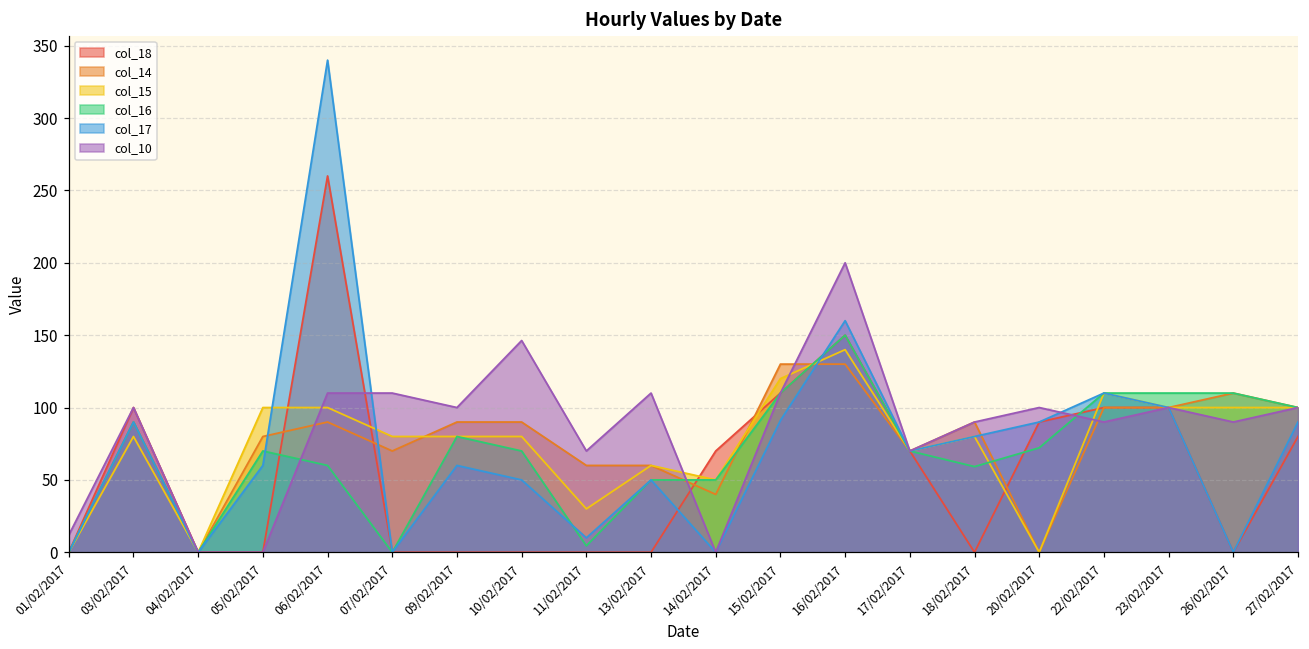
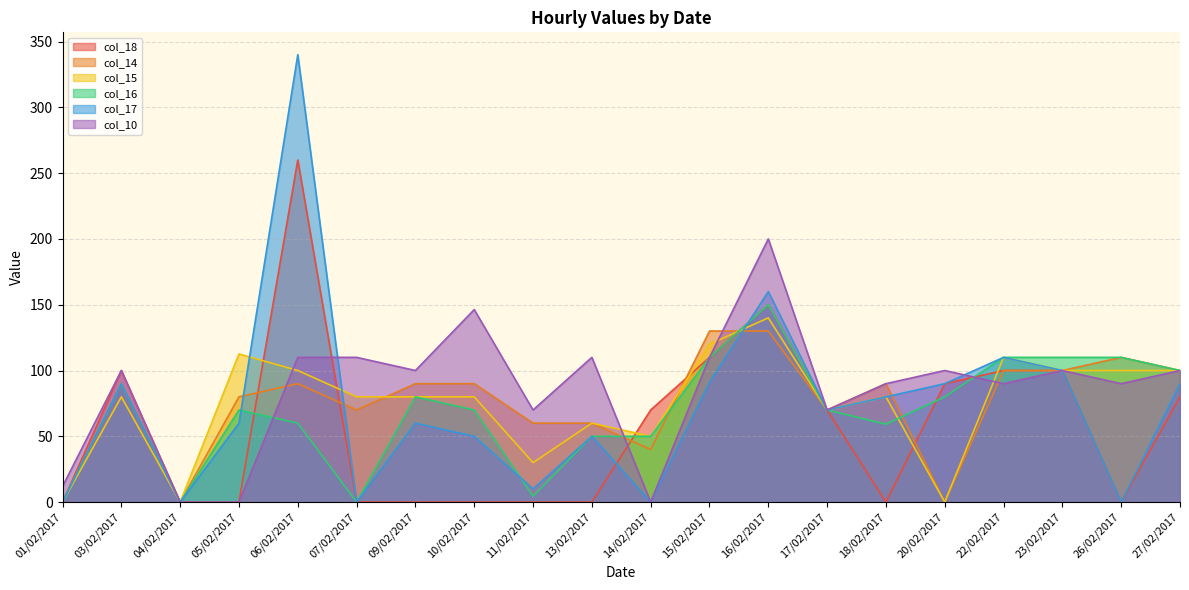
  {
    "col_15": {
      "03/02/2017": 80,
-     "05/02/2017": 100,
+     "05/02/2017": 113,
      "06/02/2017": 100,
      "07/02/2017": 80,
      "10/02/2017": 80,
      "11/02/2017": 30,
      "15/02/2017": 120,
      "16/02/2017": 140,
      "26/02/2017": 100
    },
    "col_16": {
      "05/02/2017": 70,
      "06/02/2017": 60,
      "10/02/2017": 70,
      "11/02/2017": 5,
      "18/02/2017": 59,
-     "20/02/2017": 72,
+     "20/02/2017": 80,
      "23/02/2017": 110
    },
    "col_17": {
      "05/02/2017": 60,
      "06/02/2017": 340,
      "09/02/2017": 60,
      "10/02/2017": 50,
      "11/02/2017": 10,
      "15/02/2017": 91,
      "16/02/2017": 160,
      "27/02/2017": 90
    },
    "col_10": {
      "01/02/2017": 12,
      "06/02/2017": 110,
      "07/02/2017": 110,
      "09/02/2017": 100,
      "10/02/2017": 146,
      "11/02/2017": 70,
      "13/02/2017": 110,
      "16/02/2017": 200,
      "20/02/2017": 100,
      "22/02/2017": 90,
      "26/02/2017": 90
    }
  }
